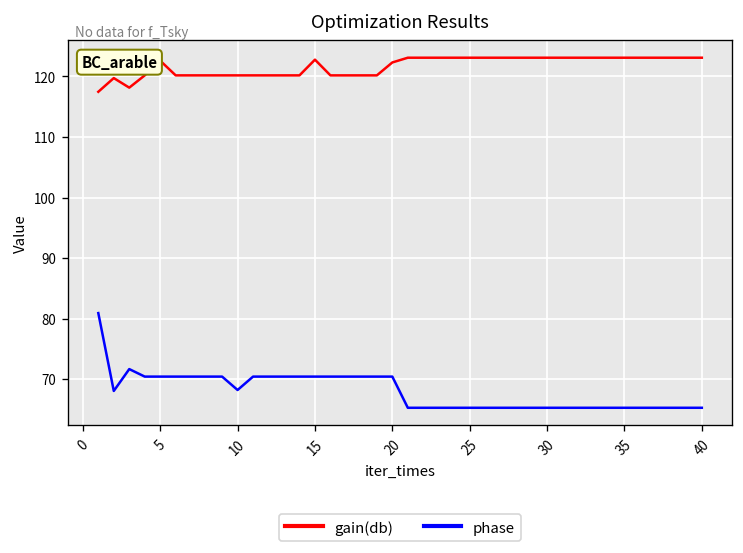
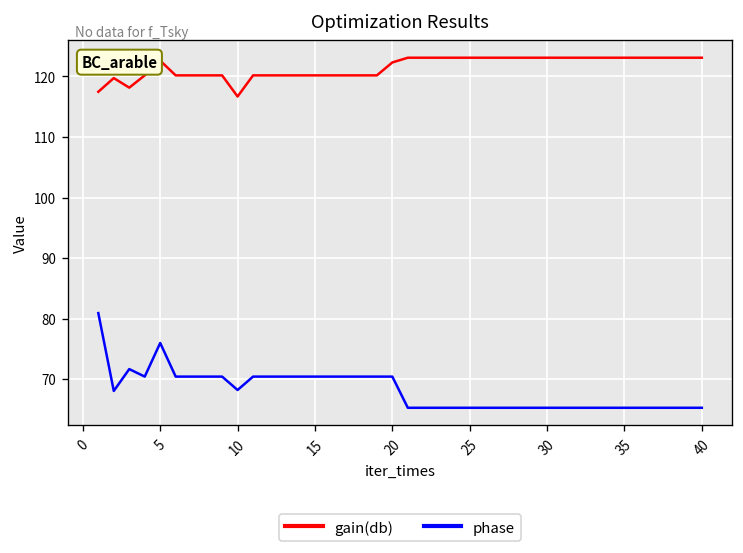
  {
    "gain(db)": {
-     "10": 120,
-     "15": 123,
+     "10": 117,
+     "15": 120,
      "20": 122,
      "25": 123,
      "30": 123,
      "35": 123,
      "40": 123
    },
    "phase": {
-     "5": 70,
+     "5": 76,
      "10": 68,
      "15": 70,
      "20": 70,
      "25": 65,
      "30": 65,
      "35": 65,
      "40": 65
    }
  }
